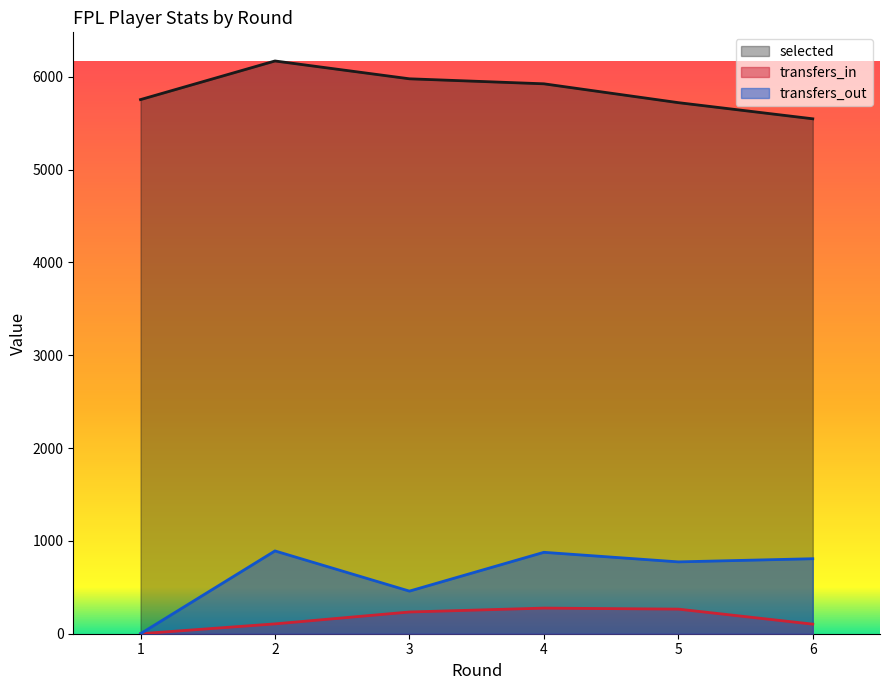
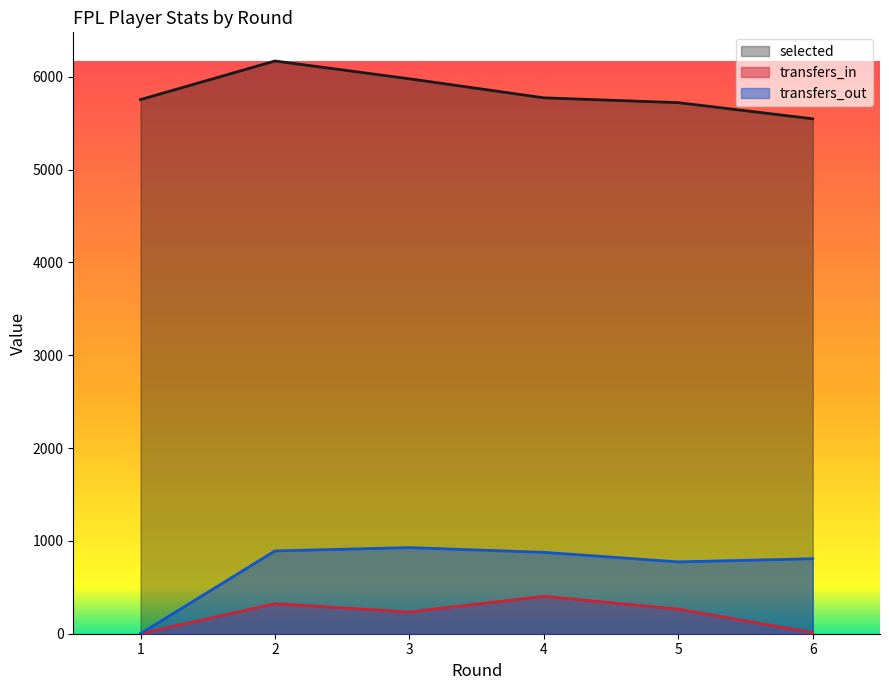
  {
    "selected": {
      "1": 5800,
      "2": 6200,
      "3": 6000,
-     "4": 5900,
+     "4": 5800,
      "5": 5700,
      "6": 5500
    },
    "transfers_in": {
-     "2": 100,
+     "2": 300,
      "3": 200,
-     "4": 300,
+     "4": 400,
      "5": 300,
-     "6": 100
+     "6": 0
    },
    "transfers_out": {
      "2": 900,
-     "3": 500,
+     "3": 900,
      "4": 900,
      "5": 800,
      "6": 800
    }
  }
